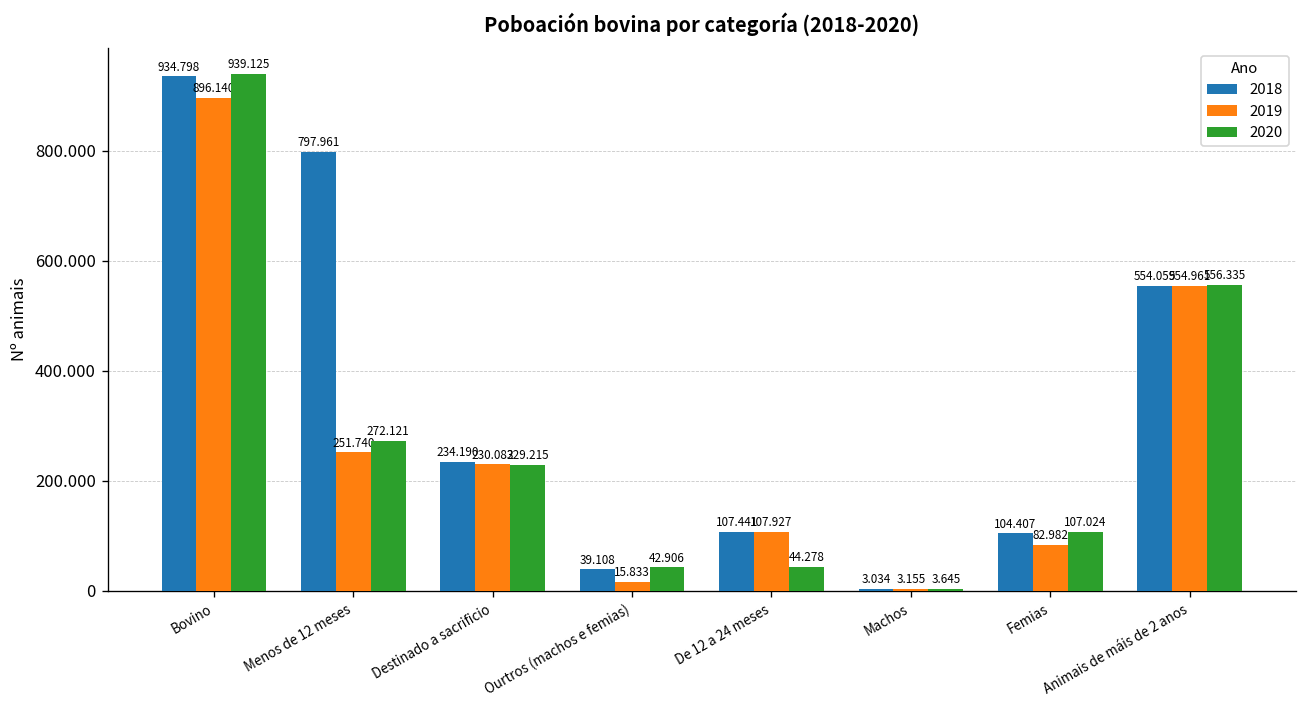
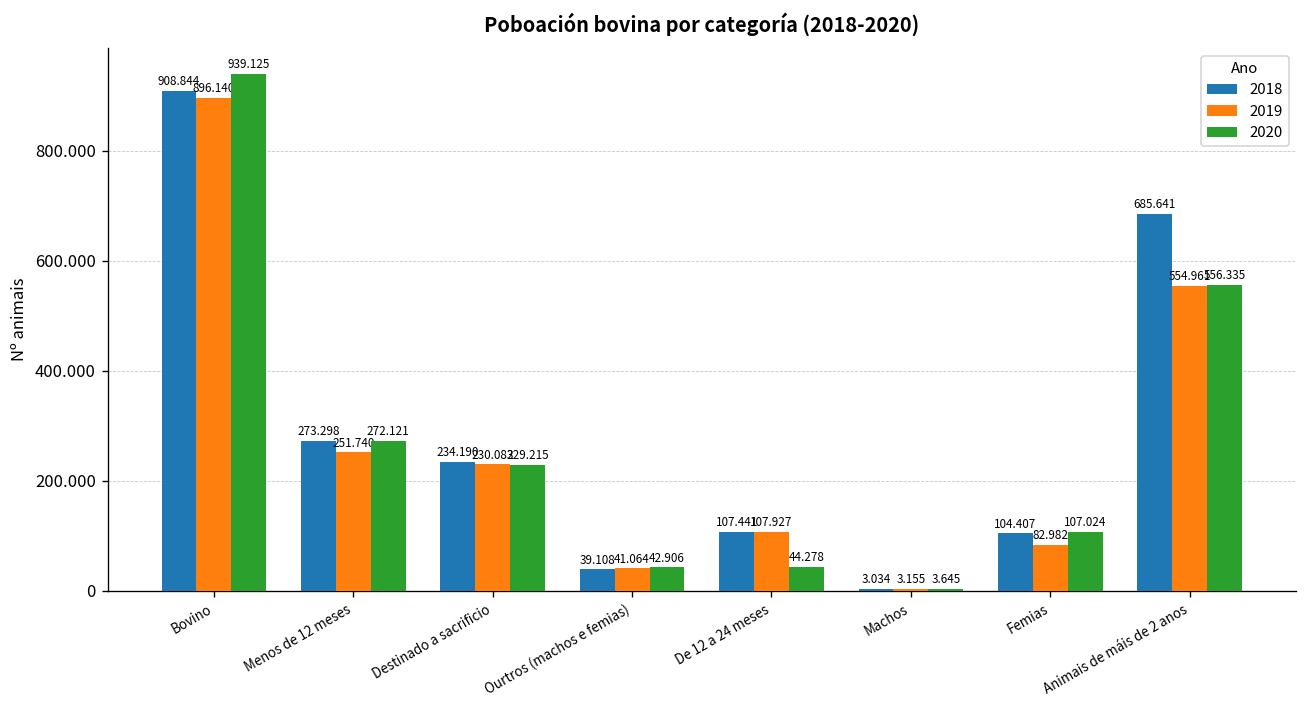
  {
    "2018": {
-     "Bovino": 934.798,
-     "Menos de 12 meses": 797.961,
-     "Animais de máis de 2 anos": 554.059
+     "Bovino": 908.844,
+     "Menos de 12 meses": 273.298,
+     "Animais de máis de 2 anos": 685.641
    },
    "2019": {
-     "Ourtros (machos e femias)": 15.833
+     "Ourtros (machos e femias)": 41.064
    }
  }
